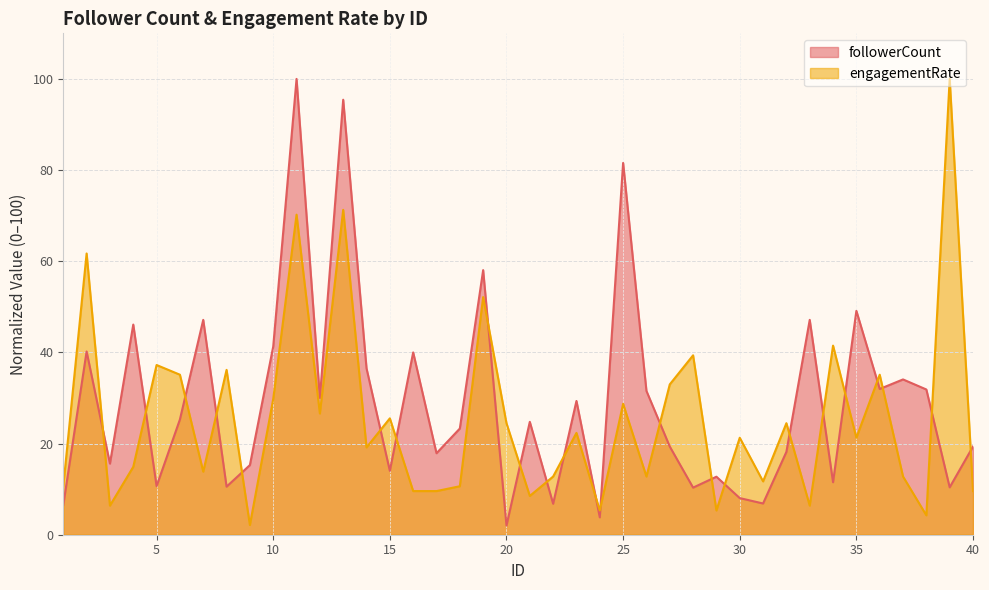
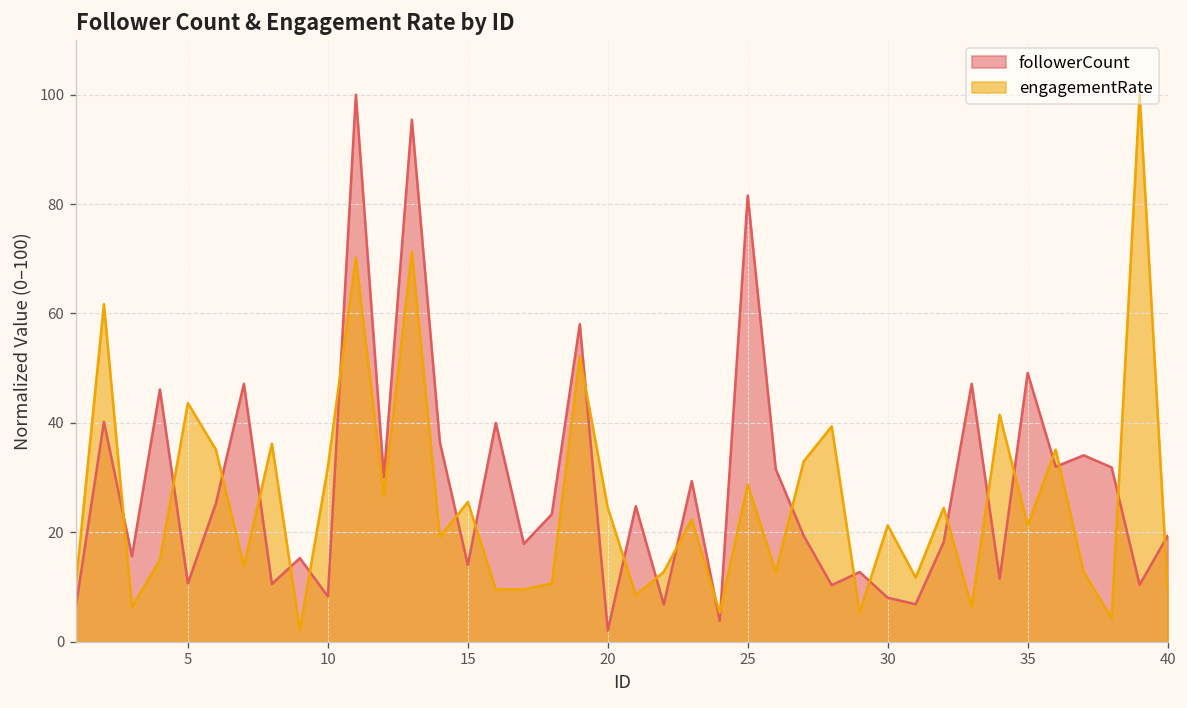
  {
    "followerCount": {
      "5": 11,
-     "10": 41,
+     "10": 8,
      "15": 14,
      "20": 2,
      "25": 82,
      "30": 8,
      "35": 49,
      "40": 19
    },
    "engagementRate": {
-     "5": 37,
-     "10": 30,
+     "5": 44,
+     "10": 32,
      "15": 26,
      "20": 24,
      "25": 29,
      "30": 21,
      "35": 21,
      "40": 10
    }
  }
